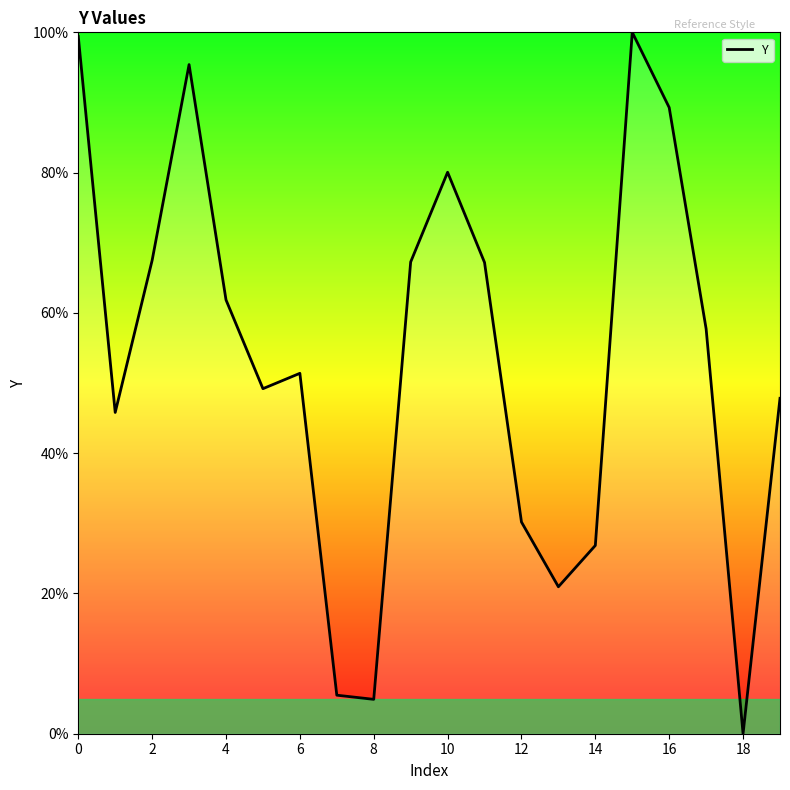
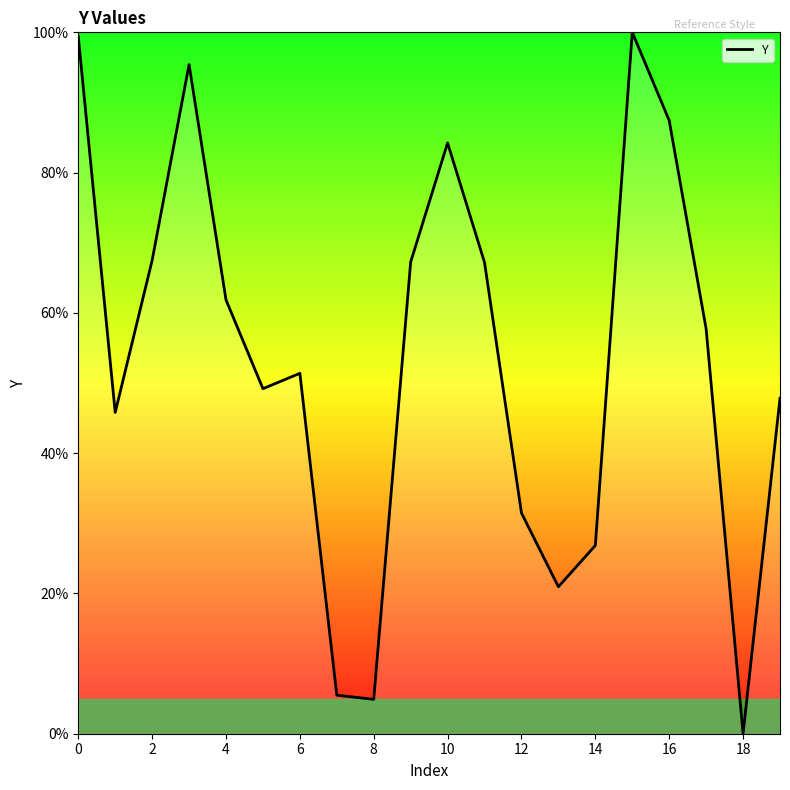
  {
    "0": "99%",
    "2": "67%",
    "4": "62%",
    "6": "51%",
-   "10": "80%",
-   "12": "30%",
+   "10": "84%",
+   "12": "31%",
    "14": "27%",
-   "16": "89%"
+   "16": "87%"
  }
